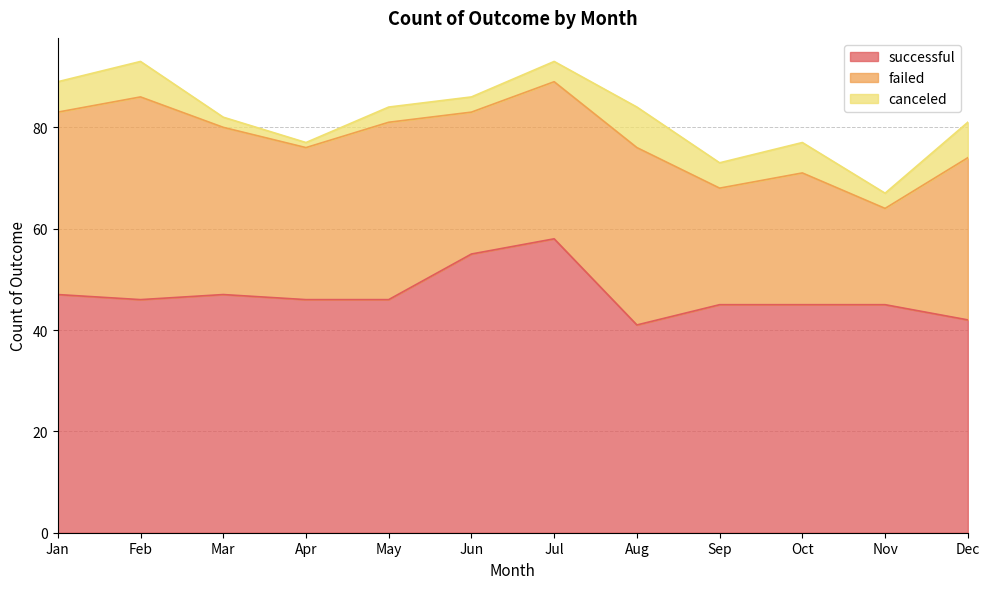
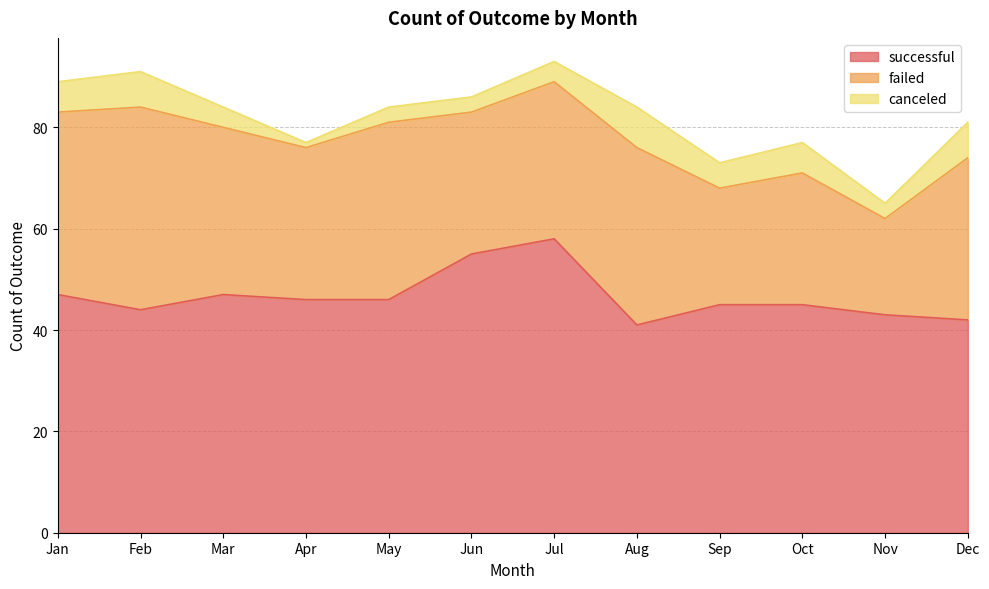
  {
    "successful": {
      "Jan": 47,
-     "Feb": 46,
+     "Feb": 44,
      "Mar": 47,
      "Apr": 46,
      "May": 46,
      "Jun": 55,
      "Jul": 58,
      "Aug": 41,
      "Sep": 45,
      "Oct": 45,
-     "Nov": 45,
+     "Nov": 43,
      "Dec": 42
    },
    "failed": {
      "Jan": 36,
      "Feb": 40,
      "Mar": 33,
      "Apr": 30,
      "May": 35,
      "Jun": 28,
      "Jul": 31,
      "Aug": 35,
      "Sep": 23,
      "Oct": 26,
      "Nov": 19,
      "Dec": 32
    },
    "canceled": {
      "Jan": 6,
      "Feb": 7,
-     "Mar": 2,
+     "Mar": 4,
      "Apr": 1,
      "May": 3,
      "Jun": 3,
      "Jul": 4,
      "Aug": 8,
      "Sep": 5,
      "Oct": 6,
      "Nov": 3,
      "Dec": 7
    }
  }
